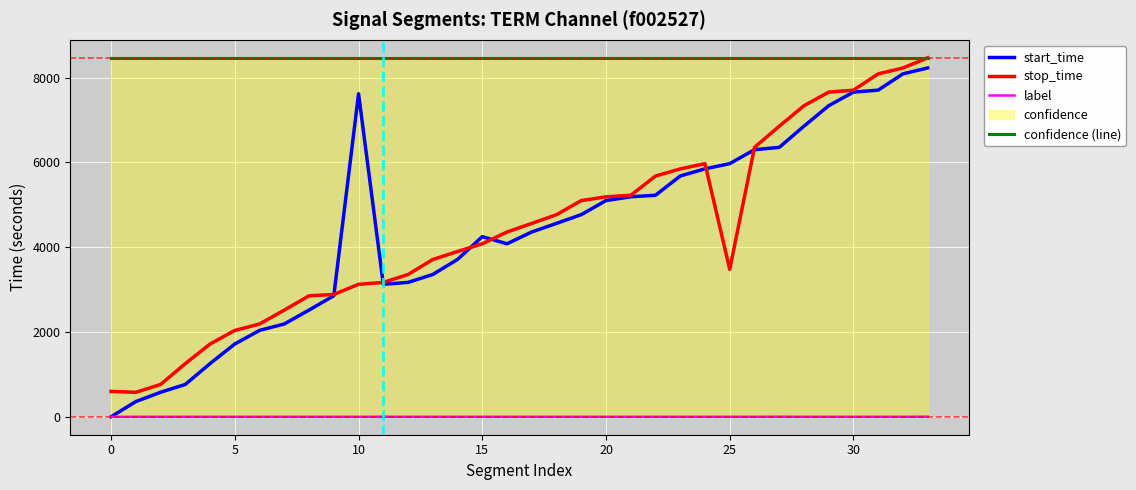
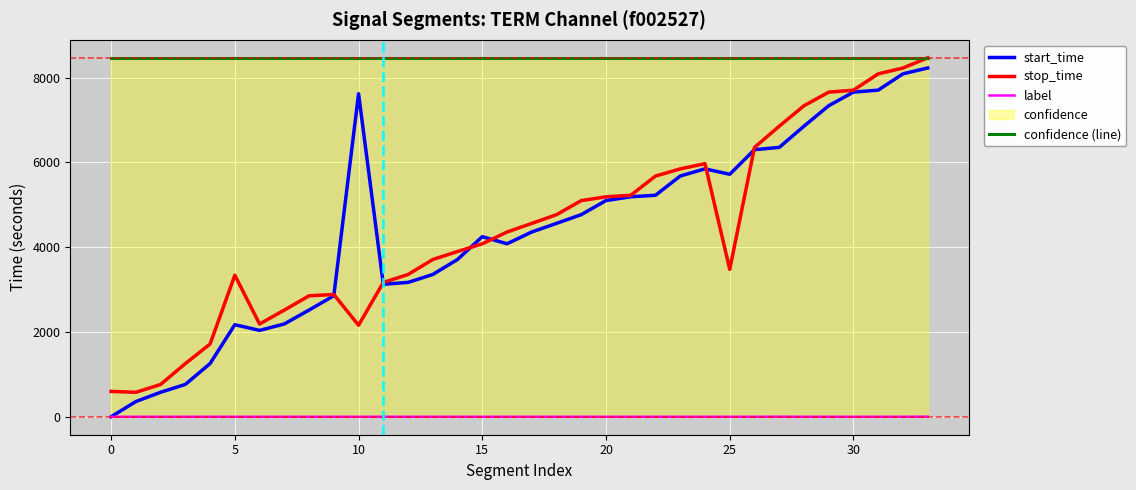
  {
    "start_time": {
-     "5": 1700,
+     "5": 2200,
      "10": 7600,
      "15": 4200,
      "20": 5100,
-     "25": 6000
+     "25": 5700
    },
    "stop_time": {
      "0": 600,
-     "5": 2000,
-     "10": 3100,
+     "5": 3300,
+     "10": 2200,
      "15": 4100,
      "20": 5200,
      "25": 3500
    },
    "label": {
      "5": 0,
      "10": 0,
      "15": 0,
      "20": 0,
      "25": 0,
      "30": 0
    },
    "confidence": {
      "0": 8500,
      "5": 8500,
      "10": 8500,
      "15": 8500,
      "20": 8500,
      "25": 8500,
      "30": 8500
    }
  }
